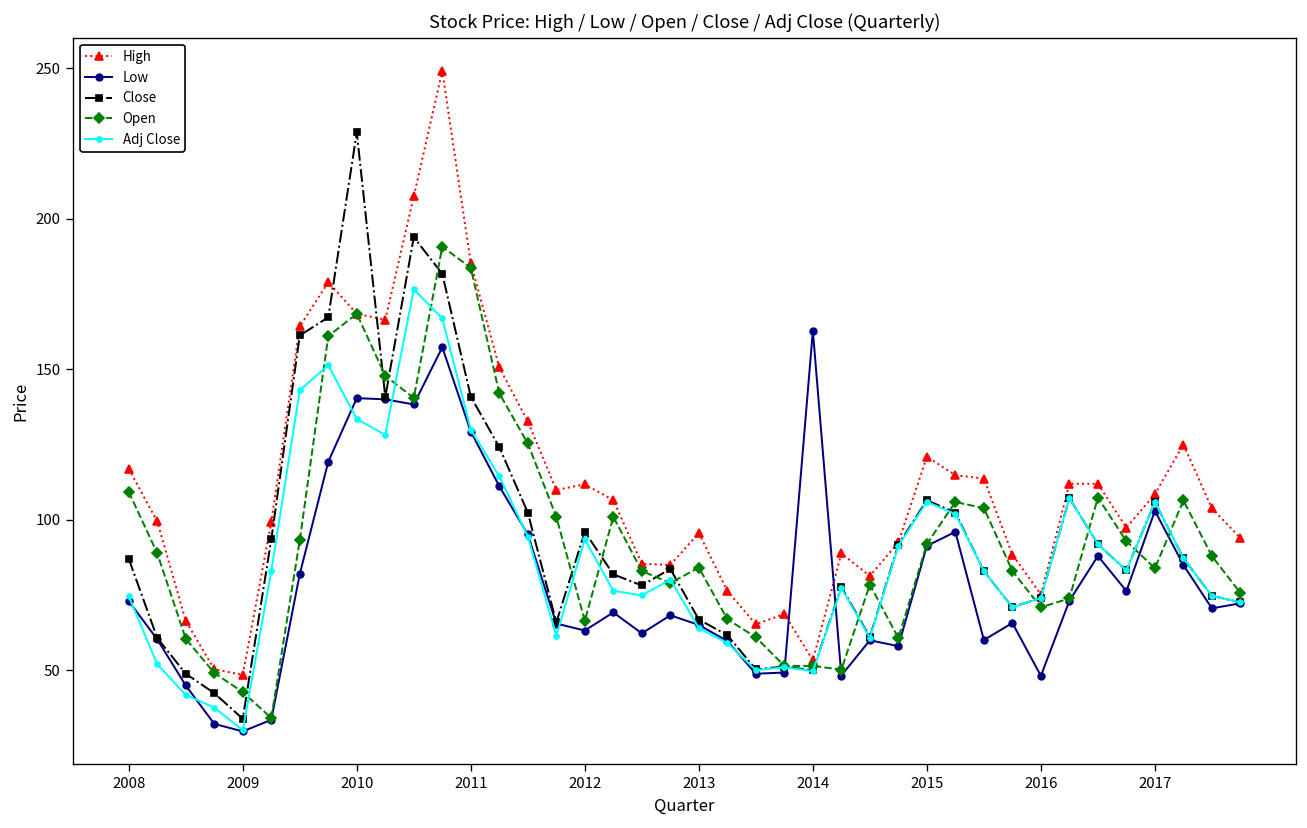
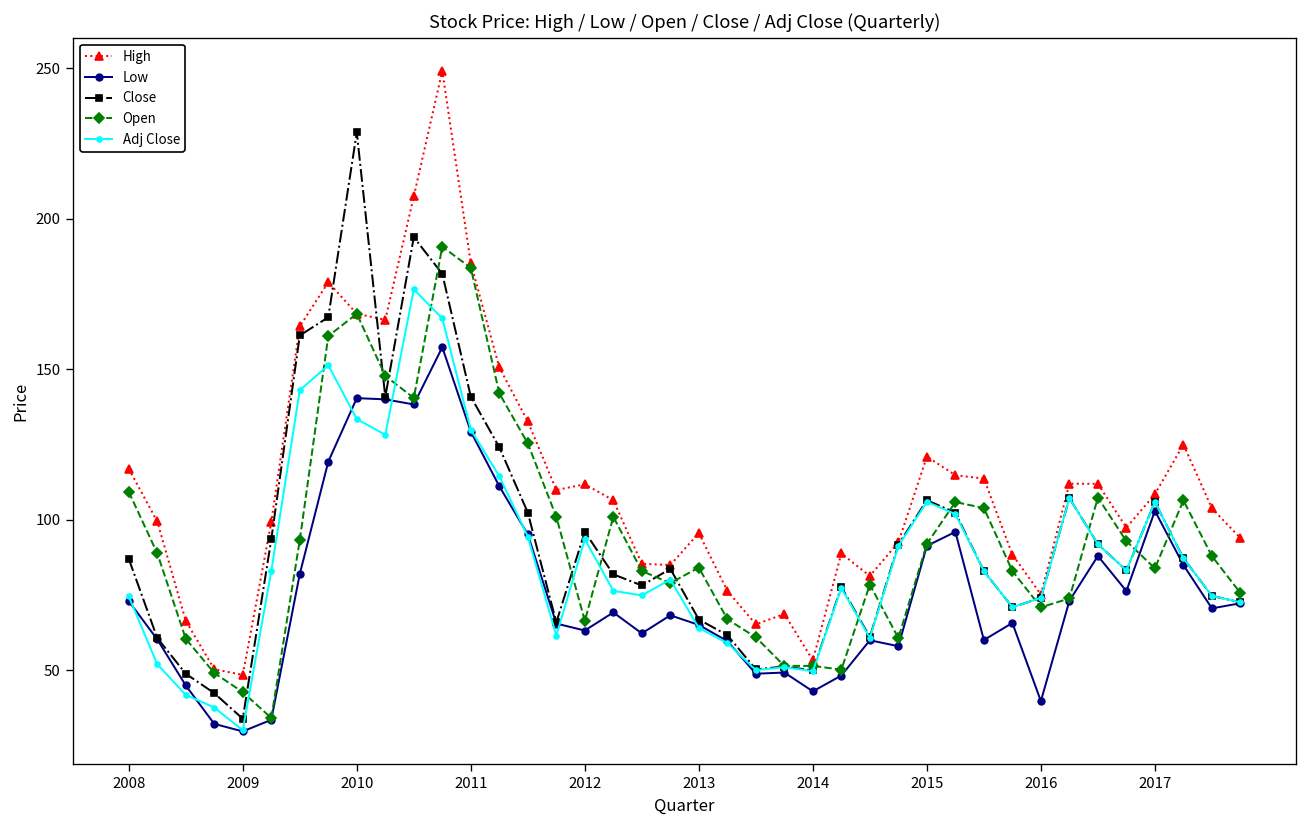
  {
    "High": {
      "2008": 117,
      "2009": 49,
      "2011": 185,
      "2012": 112,
      "2013": 96,
      "2014": 53,
      "2015": 121,
      "2016": 75,
      "2017": 109
    },
    "Low": {
      "2008": 73,
      "2010": 140,
      "2012": 63,
      "2013": 65,
-     "2014": 163,
-     "2016": 48,
+     "2014": 43,
+     "2016": 40,
      "2017": 103
    },
    "Close": {
      "2008": 87,
      "2009": 34,
      "2010": 229,
      "2011": 141,
      "2012": 96,
      "2013": 67
    },
    "Open": {
      "2008": 109,
      "2009": 43,
      "2011": 184,
      "2012": 66,
      "2013": 84,
      "2014": 52,
      "2016": 71,
      "2017": 84
    },
    "Adj Close": {
      "2008": 75,
      "2010": 133,
      "2012": 94,
      "2013": 64
    }
  }
